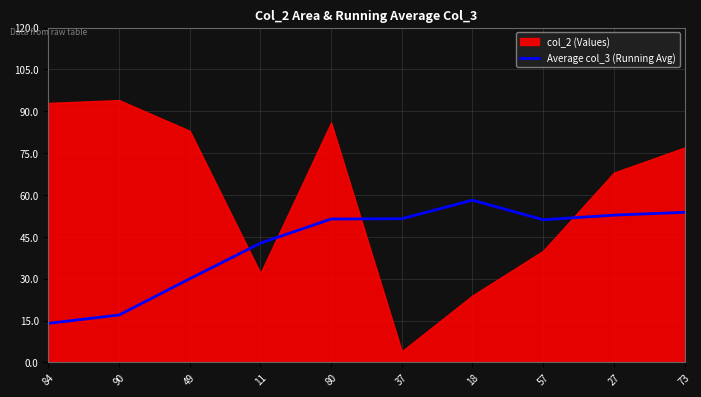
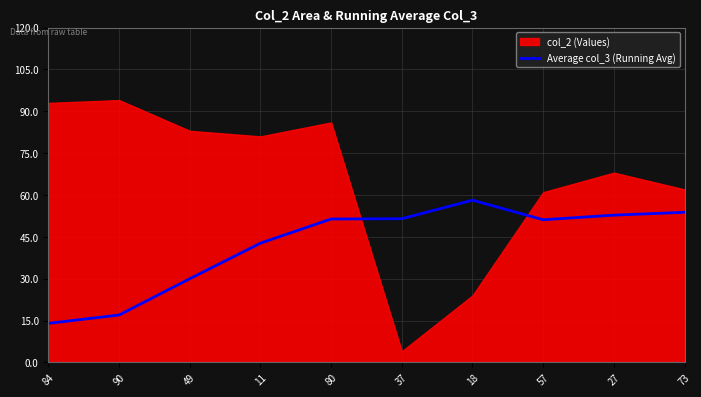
  {
    "Average col_3 (Running Avg)": {
      "84": 14,
      "90": 17,
      "49": 30,
      "11": 43,
      "80": 51,
      "37": 52,
      "18": 58,
      "57": 51,
      "27": 53,
      "73": 54
    },
    "col_2 (Values)": {
      "84": 93,
      "90": 94,
      "49": 83,
-     "11": 32,
+     "11": 81,
      "80": 86,
      "37": 4,
      "18": 24,
-     "57": 40,
+     "57": 61,
      "27": 68,
-     "73": 77
+     "73": 62
    }
  }
